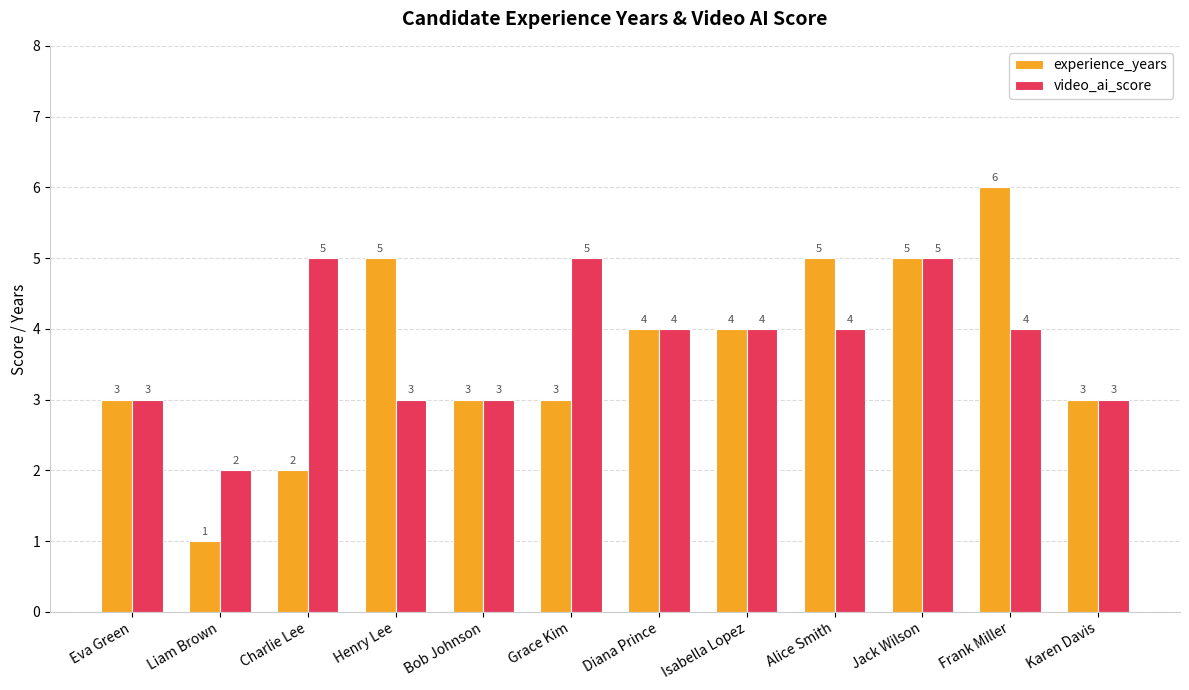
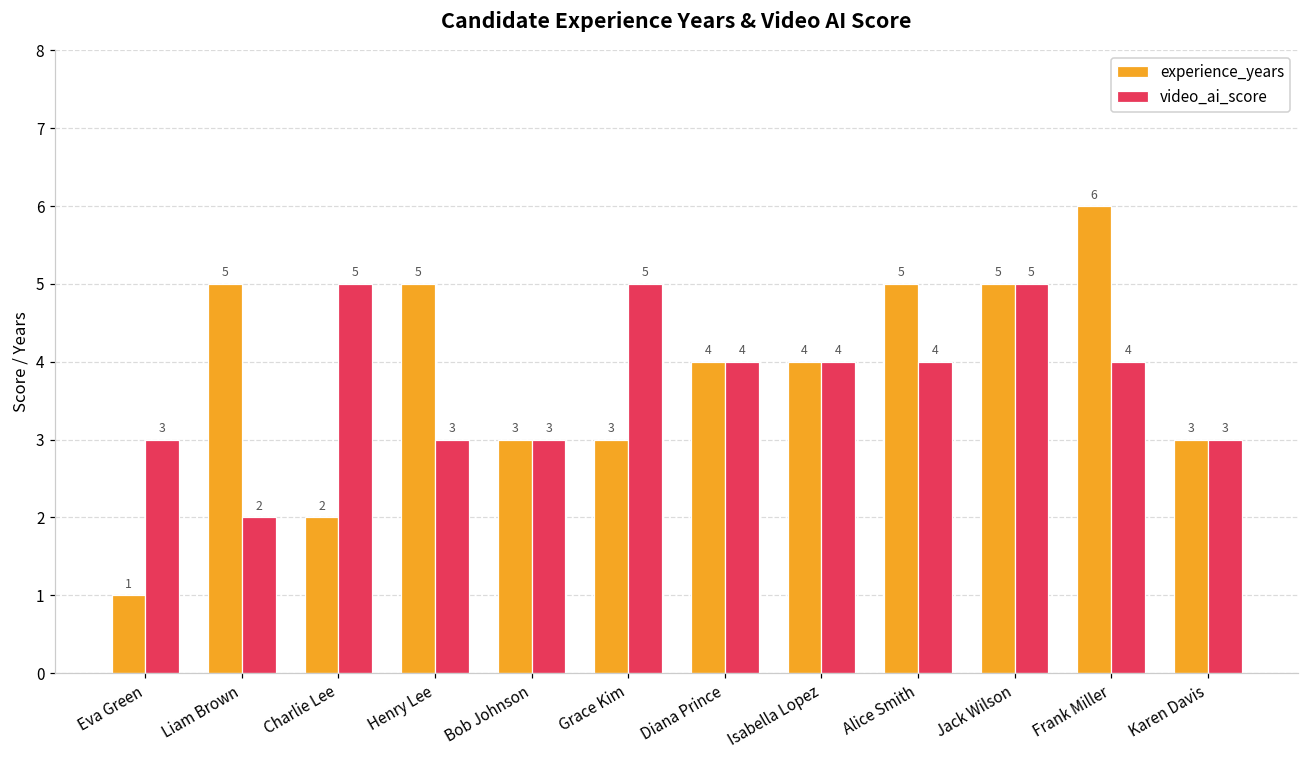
  {
    "experience_years": {
-     "Eva Green": 3,
-     "Liam Brown": 1,
+     "Eva Green": 1,
+     "Liam Brown": 5,
      "Charlie Lee": 2,
      "Henry Lee": 5,
      "Bob Johnson": 3,
      "Grace Kim": 3,
      "Diana Prince": 4,
      "Isabella Lopez": 4,
      "Alice Smith": 5,
      "Jack Wilson": 5,
      "Frank Miller": 6,
      "Karen Davis": 3
    },
    "video_ai_score": {
      "Eva Green": 3,
      "Liam Brown": 2,
      "Charlie Lee": 5,
      "Henry Lee": 3,
      "Bob Johnson": 3,
      "Grace Kim": 5,
      "Diana Prince": 4,
      "Isabella Lopez": 4,
      "Alice Smith": 4,
      "Jack Wilson": 5,
      "Frank Miller": 4,
      "Karen Davis": 3
    }
  }
